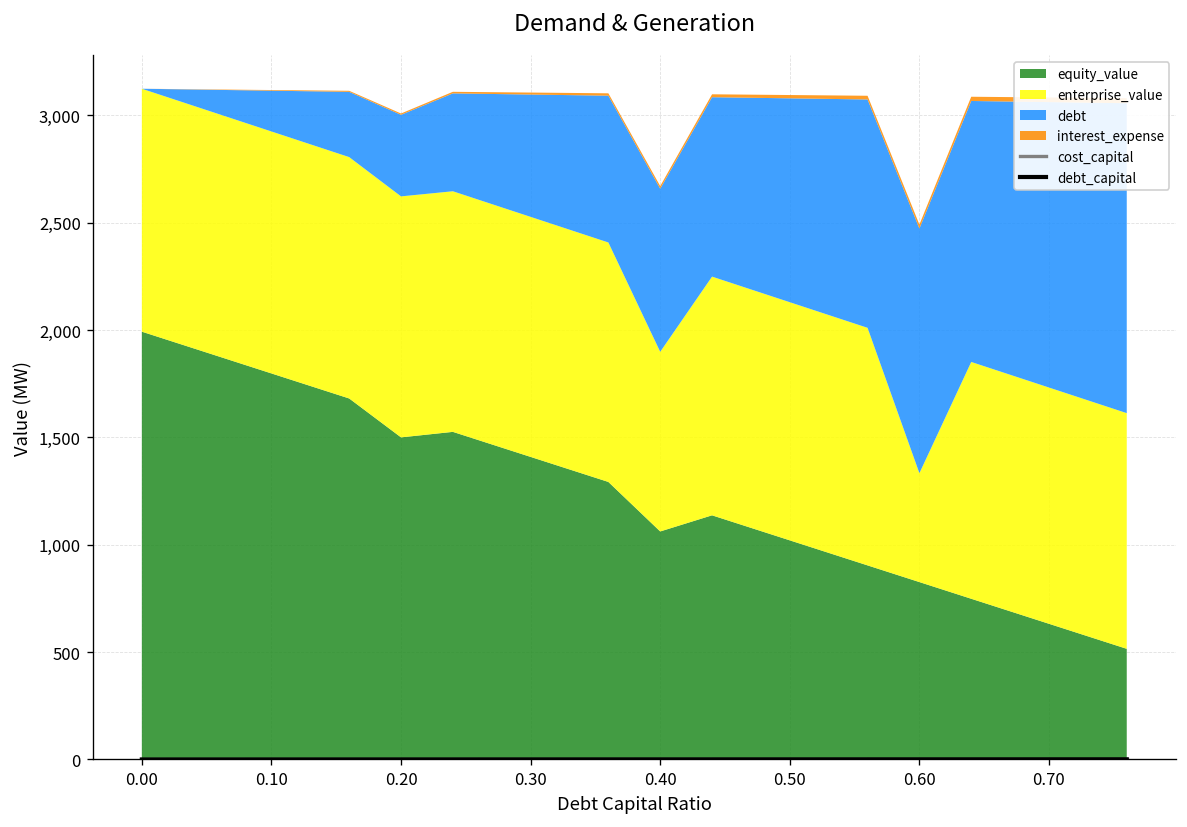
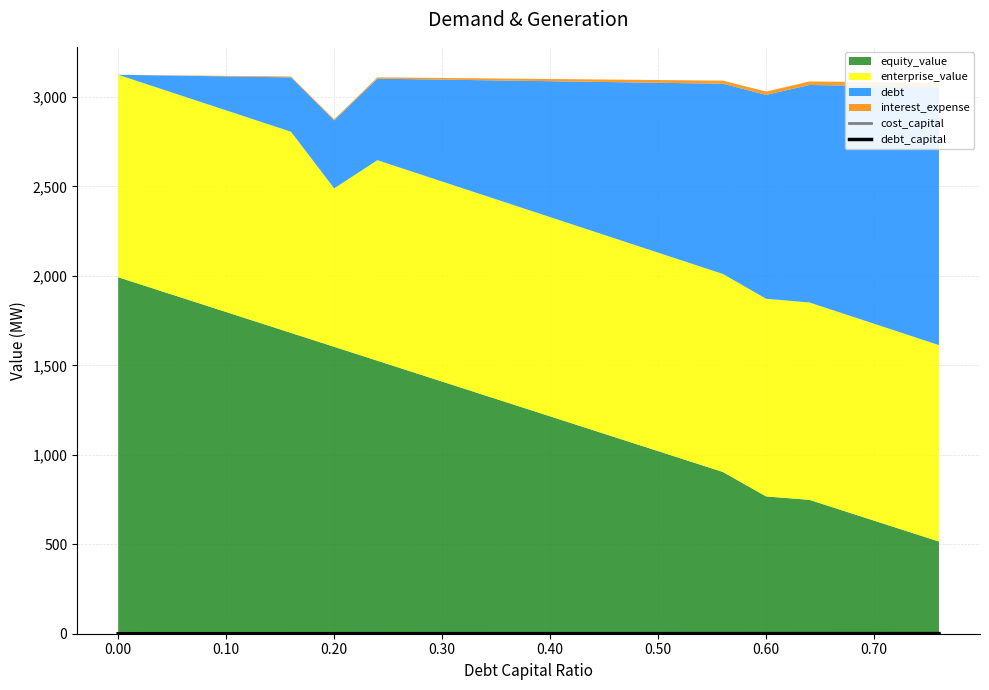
  {
    "debt_capital": {
      "0.00": "0",
      "0.20": "0",
      "0.40": "0",
      "0.60": "0"
    },
    "equity_value": {
      "0.00": "1,990",
-     "0.20": "1,500",
-     "0.40": "1,060",
-     "0.60": "830"
+     "0.20": "1,600",
+     "0.40": "1,210",
+     "0.60": "770"
    },
    "enterprise_value": {
-     "0.20": "1,120",
-     "0.40": "840",
-     "0.60": "510"
+     "0.20": "890",
+     "0.40": "1,110",
+     "0.60": "1,100"
    },
    "debt": {
      "0.60": "1,140"
    },
    "interest_expense": {
      "0.60": "20"
    }
  }
